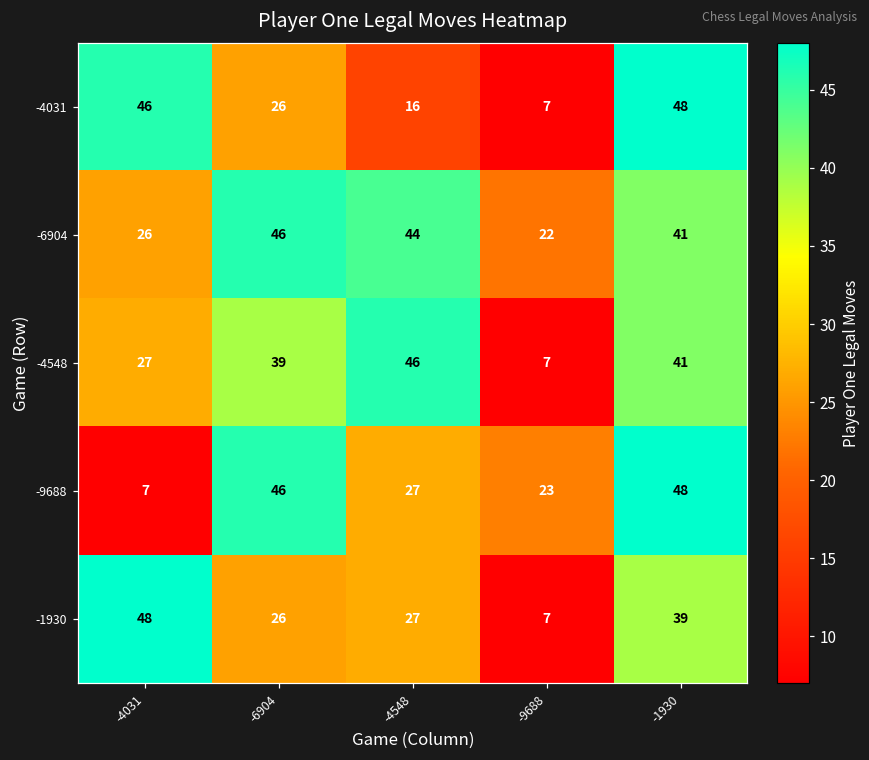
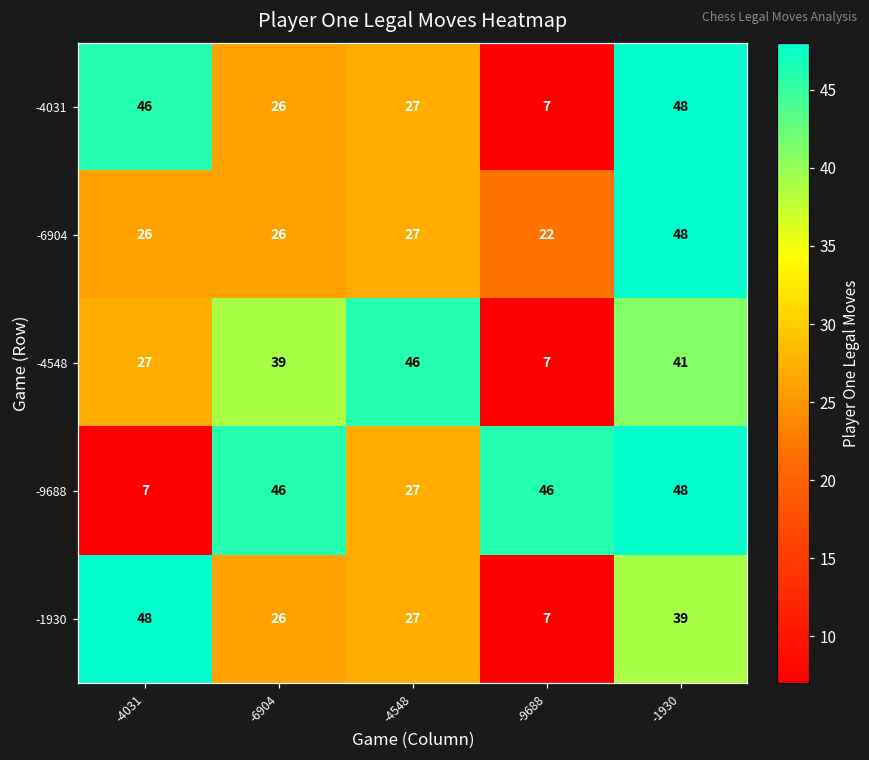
  {
    "-4031": {
      "-4031": 46,
      "-6904": 26,
-     "-4548": 16,
+     "-4548": 27,
      "-9688": 7,
      "-1930": 48
    },
    "-6904": {
      "-4031": 26,
-     "-6904": 46,
-     "-4548": 44,
+     "-6904": 26,
+     "-4548": 27,
      "-9688": 22,
-     "-1930": 41
+     "-1930": 48
    },
    "-4548": {
      "-4031": 27,
      "-6904": 39,
      "-4548": 46,
      "-9688": 7,
      "-1930": 41
    },
    "-9688": {
      "-4031": 7,
      "-6904": 46,
      "-4548": 27,
-     "-9688": 23,
+     "-9688": 46,
      "-1930": 48
    },
    "-1930": {
      "-4031": 48,
      "-6904": 26,
      "-4548": 27,
      "-9688": 7,
      "-1930": 39
    }
  }
